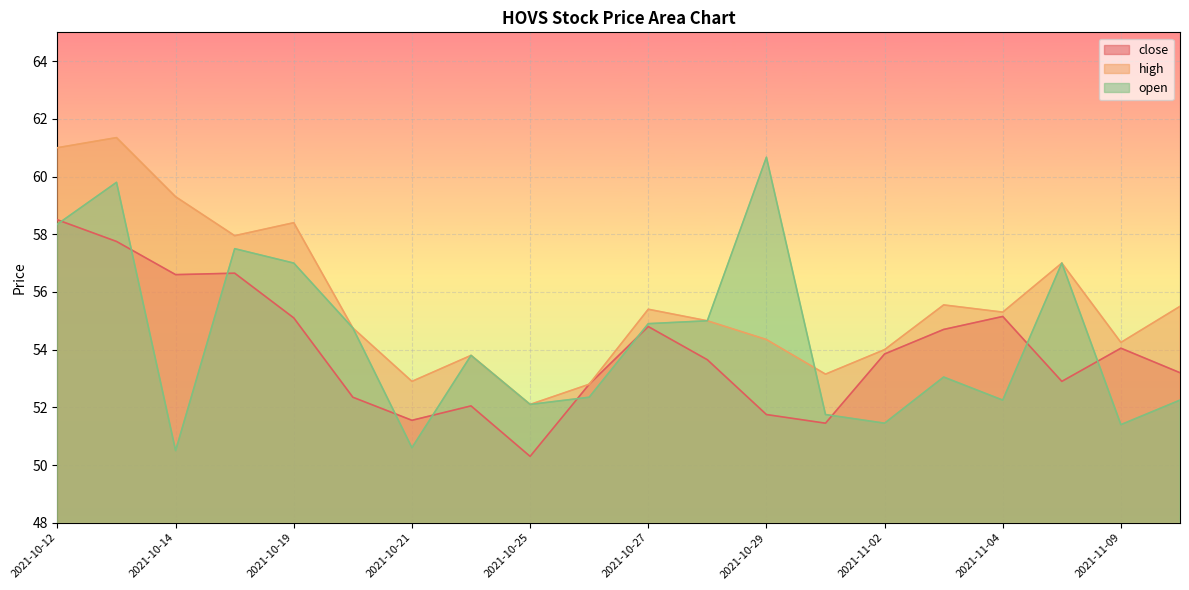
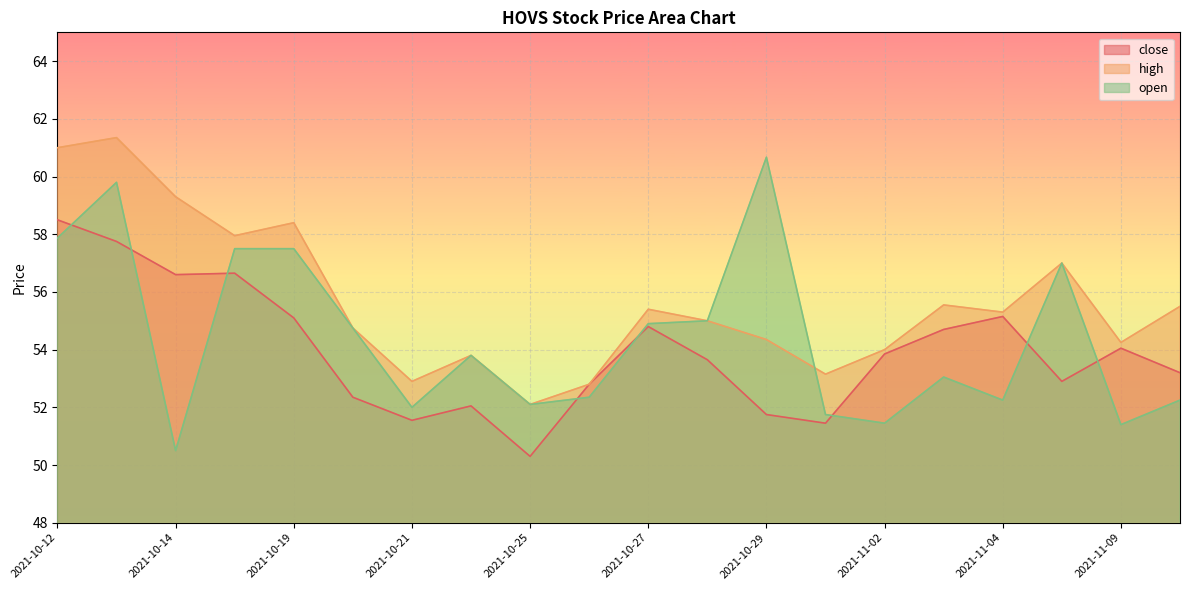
  {
    "open": {
-     "2021-10-12": 58.4,
+     "2021-10-12": 57.9,
      "2021-10-14": 50.5,
-     "2021-10-19": 57.0,
-     "2021-10-21": 50.6,
+     "2021-10-19": 57.5,
+     "2021-10-21": 52.0,
      "2021-10-27": 54.9,
      "2021-10-29": 60.7,
      "2021-11-02": 51.5,
      "2021-11-04": 52.3,
      "2021-11-09": 51.4
    }
  }
